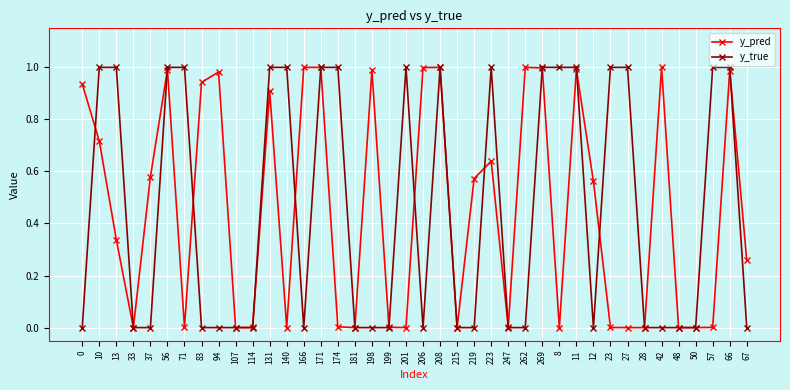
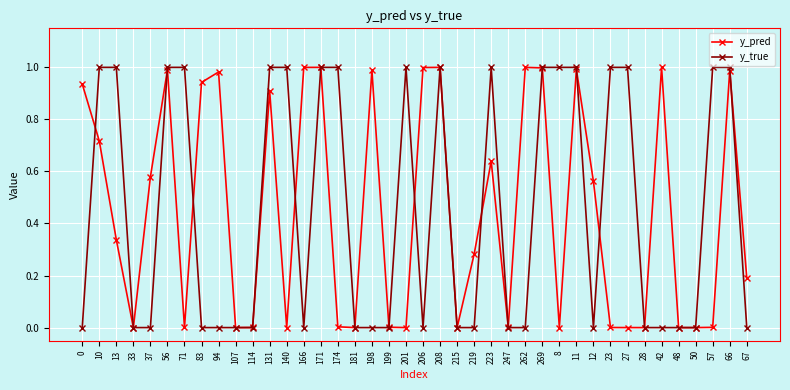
  {
    "y_pred": {
      "0": 0.94,
      "10": 0.72,
      "13": 0.34,
      "37": 0.58,
      "71": 0.00,
      "83": 0.94,
      "94": 0.98,
      "131": 0.91,
      "140": 0.00,
      "166": 1.00,
      "174": 0.00,
      "198": 0.99,
      "201": 0.00,
      "206": 1.00,
-     "219": 0.57,
+     "219": 0.28,
      "223": 0.64,
      "262": 1.00,
      "8": 0.00,
      "12": 0.56,
      "23": 0.00,
      "27": 0.00,
      "42": 1.00,
      "57": 0.00,
      "66": 0.99,
-     "67": 0.26
+     "67": 0.19
    },
    "y_true": {
      "0": 0.00,
      "10": 1.00,
      "13": 1.00,
      "37": 0.00,
      "71": 1.00,
      "83": 0.00,
      "94": 0.00,
      "131": 1.00,
      "140": 1.00,
      "166": 0.00,
      "174": 1.00,
      "198": 0.00,
      "201": 1.00,
      "206": 0.00,
      "219": 0.00,
      "223": 1.00,
      "262": 0.00,
      "8": 1.00,
      "12": 0.00,
      "23": 1.00,
      "27": 1.00,
      "42": 0.00,
      "57": 1.00,
      "66": 1.00,
      "67": 0.00
    }
  }
